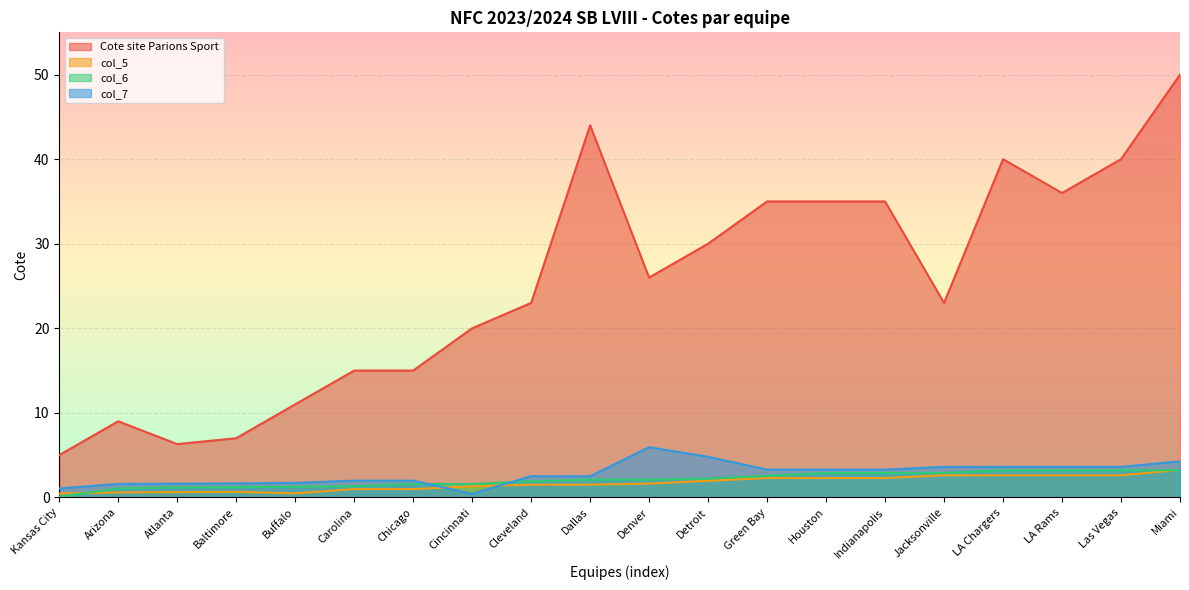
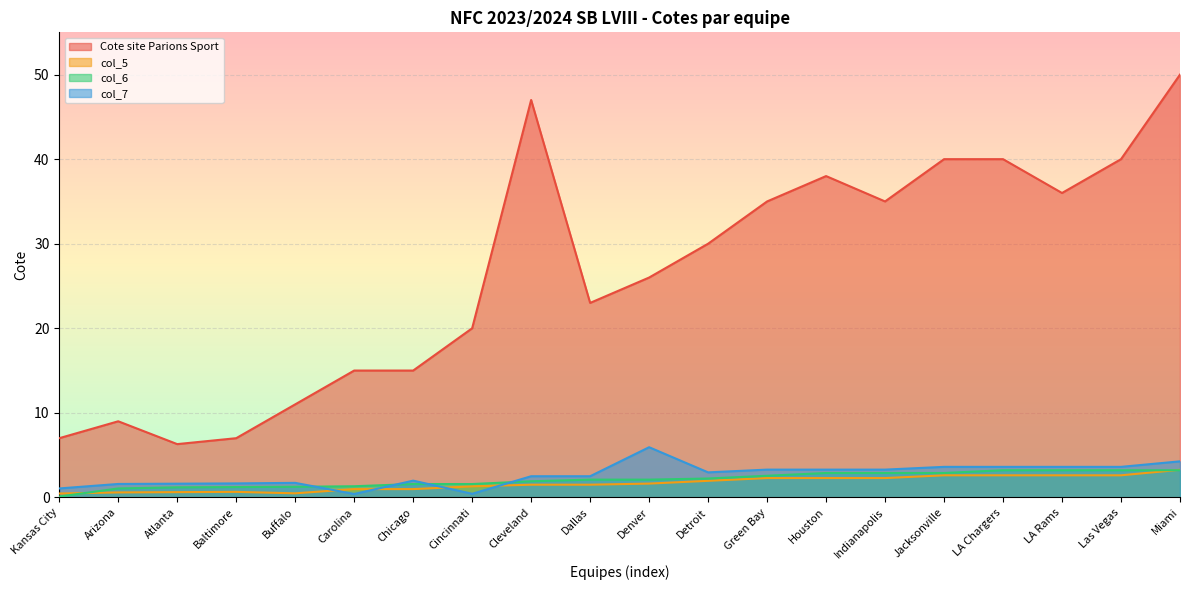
  {
    "Cote site Parions Sport": {
-     "Kansas City": 5,
+     "Kansas City": 7,
      "Arizona": 9,
      "Atlanta": 6,
      "Baltimore": 7,
      "Buffalo": 11,
      "Carolina": 15,
      "Chicago": 15,
      "Cincinnati": 20,
-     "Cleveland": 23,
-     "Dallas": 44,
+     "Cleveland": 47,
+     "Dallas": 23,
      "Denver": 26,
      "Detroit": 30,
      "Green Bay": 35,
-     "Houston": 35,
+     "Houston": 38,
      "Indianapolis": 35,
-     "Jacksonville": 23,
+     "Jacksonville": 40,
      "LA Chargers": 40,
      "LA Rams": 36,
      "Las Vegas": 40,
      "Miami": 50
    },
    "col_5": {
      "Kansas City": 0,
      "Arizona": 1,
      "Atlanta": 1,
      "Baltimore": 1,
      "Buffalo": 0,
      "Carolina": 1,
      "Chicago": 1,
      "Cleveland": 2,
      "Dallas": 2,
      "Denver": 2,
      "Houston": 2,
      "Indianapolis": 2,
      "LA Chargers": 3,
      "LA Rams": 3,
      "Las Vegas": 3
    },
    "col_6": {
      "Kansas City": 0,
      "Arizona": 1,
      "Atlanta": 1,
      "Baltimore": 1,
      "Buffalo": 1,
      "Carolina": 1,
      "Chicago": 2,
      "Cleveland": 2,
      "Dallas": 2,
      "Denver": 2,
      "Houston": 3,
      "Indianapolis": 3,
      "LA Chargers": 3,
      "LA Rams": 3,
      "Las Vegas": 3
    },
    "col_7": {
      "Kansas City": 1,
      "Arizona": 2,
      "Atlanta": 2,
      "Baltimore": 2,
      "Buffalo": 2,
-     "Carolina": 2,
+     "Carolina": 0,
      "Chicago": 2,
      "Cincinnati": 0,
      "Cleveland": 3,
      "Dallas": 3,
      "Denver": 6,
-     "Detroit": 5,
+     "Detroit": 3,
      "Green Bay": 3,
      "Houston": 3,
      "Indianapolis": 3,
      "Jacksonville": 4,
      "LA Chargers": 4,
      "LA Rams": 4,
      "Las Vegas": 4,
      "Miami": 4
    }
  }
